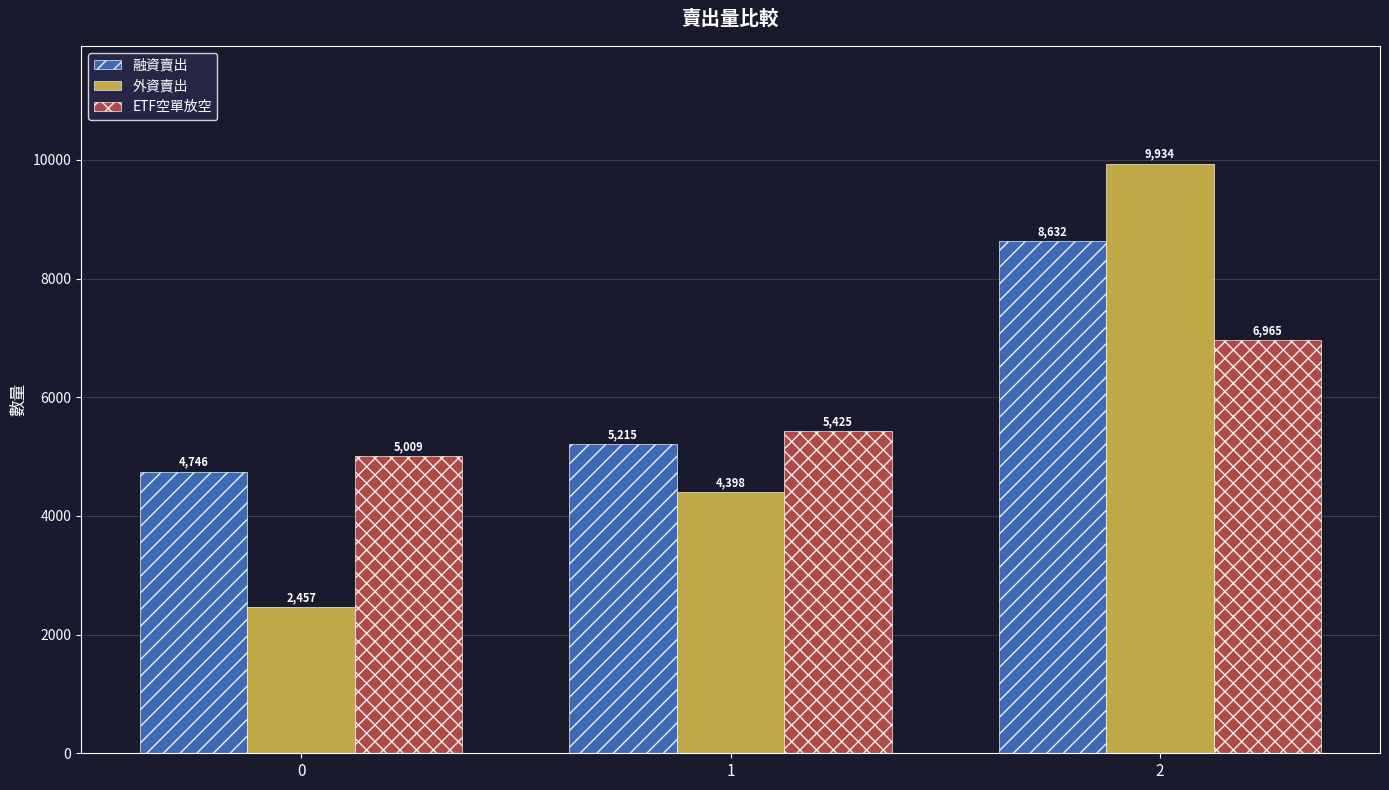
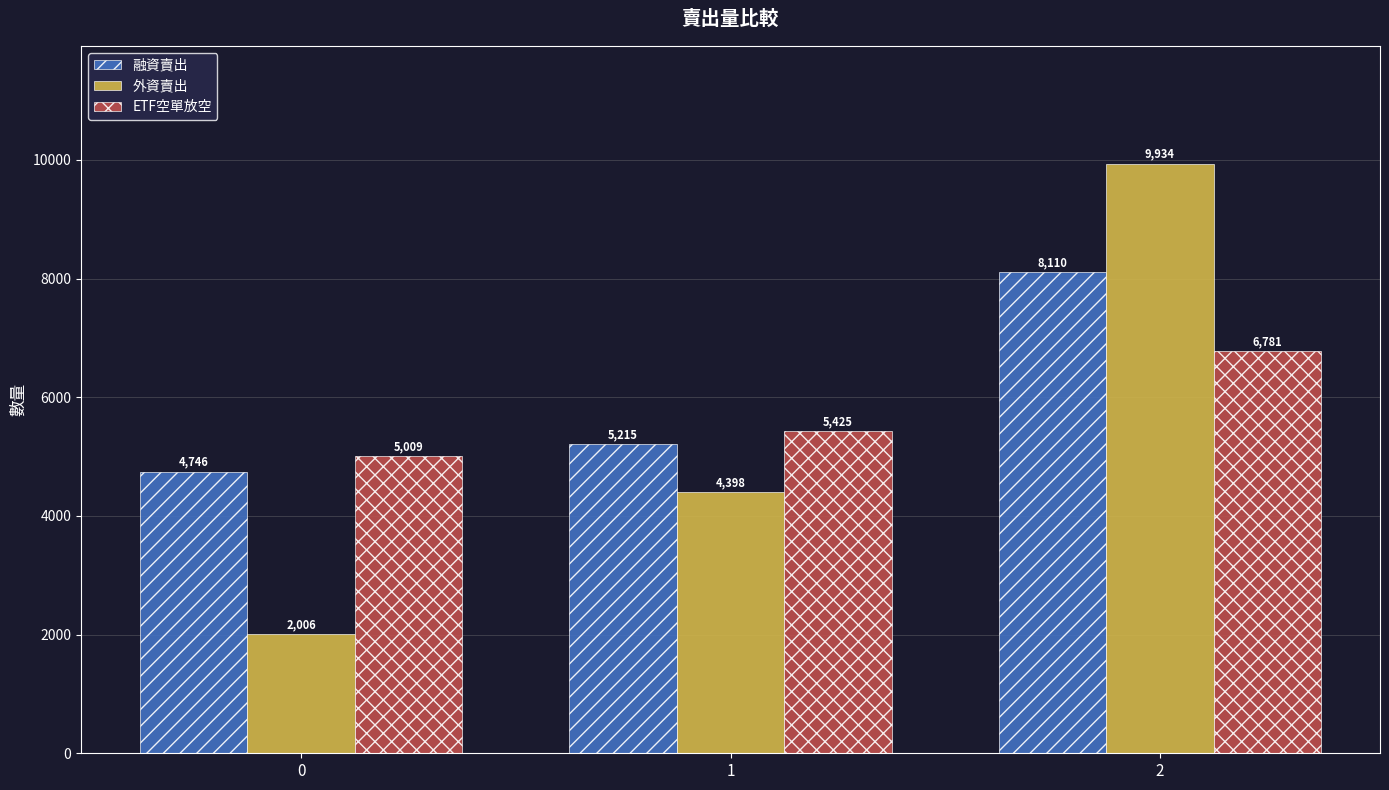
  {
    "融資賣出": {
      "0": "4,746",
      "1": "5,215",
-     "2": "8,632"
+     "2": "8,110"
    },
    "外資賣出": {
-     "0": "2,457",
+     "0": "2,006",
      "1": "4,398",
      "2": "9,934"
    },
    "ETF空單放空": {
      "0": "5,009",
      "1": "5,425",
-     "2": "6,965"
+     "2": "6,781"
    }
  }
